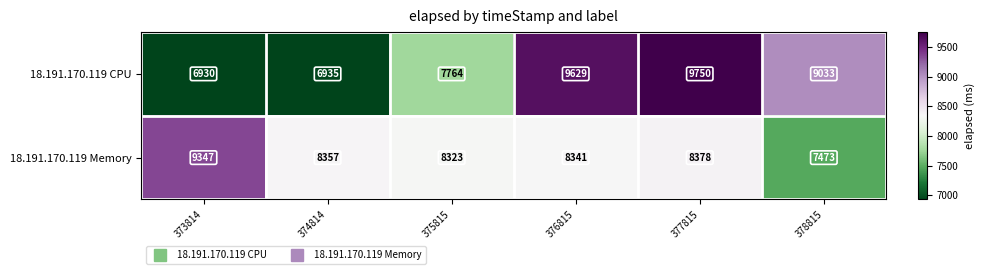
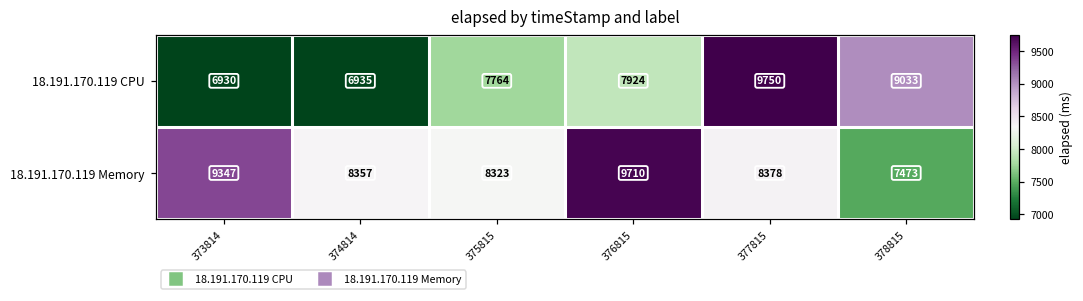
  {
    "18.191.170.119 CPU": {
-     "376815": 9629
+     "376815": 7924
    },
    "18.191.170.119 Memory": {
-     "376815": 8341
+     "376815": 9710
    }
  }
